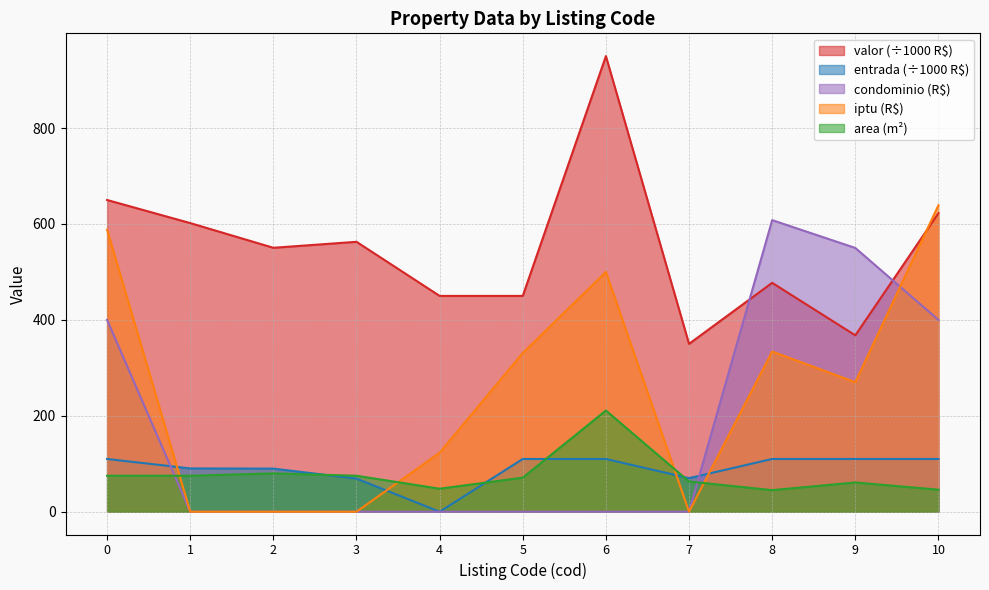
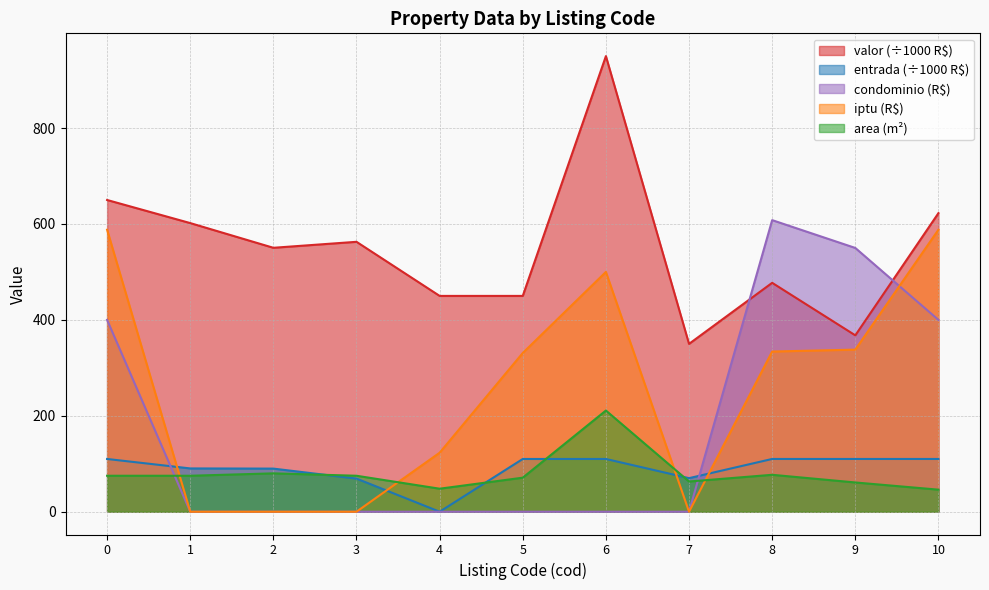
  {
    "valor (÷1000 R$)": {
      "0": 650,
      "1": 600,
      "2": 550,
      "3": 560,
      "4": 450,
      "5": 450,
      "6": 950,
      "7": 350,
      "8": 480,
      "9": 370,
      "10": 620
    },
    "entrada (÷1000 R$)": {
      "0": 110,
      "1": 90,
      "2": 90,
      "3": 70,
      "5": 110,
      "6": 110,
      "7": 70,
      "8": 110,
      "9": 110,
      "10": 110
    },
    "condominio (R$)": {
      "0": 400,
      "5": 0,
      "6": 0,
      "8": 610,
      "9": 550,
      "10": 400
    },
    "iptu (R$)": {
      "0": 590,
      "4": 120,
      "5": 330,
      "6": 500,
      "8": 330,
-     "9": 270,
-     "10": 640
+     "9": 340,
+     "10": 590
    },
    "area (m²)": {
      "0": 80,
      "1": 80,
      "2": 80,
      "3": 80,
      "4": 50,
      "5": 70,
      "6": 210,
      "7": 60,
-     "8": 50,
+     "8": 80,
      "9": 60,
      "10": 50
    }
  }
